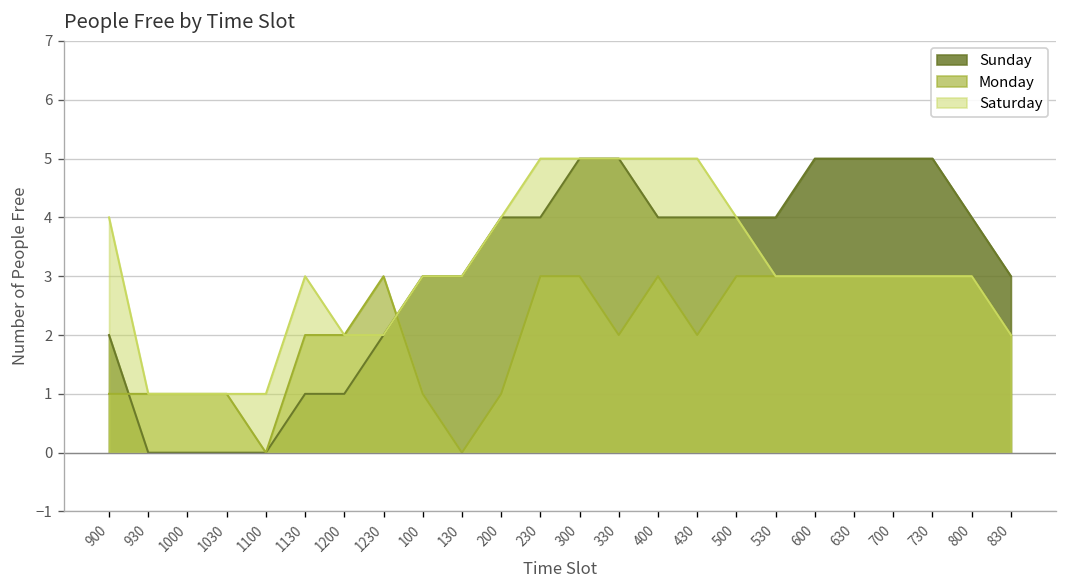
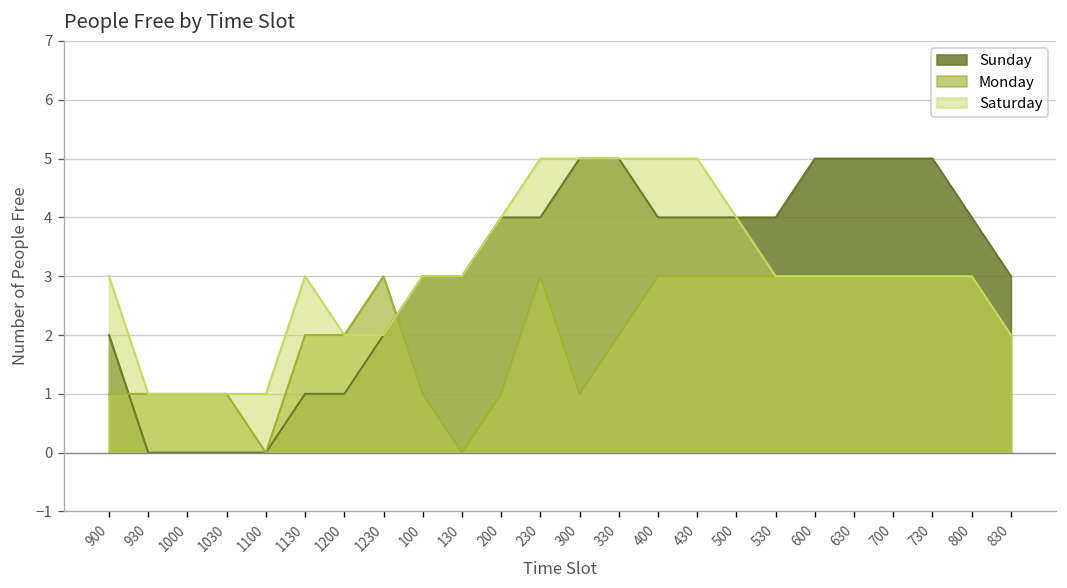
  {
    "Sunday": {
      "900": 2,
      "930": 0,
      "1000": 0,
      "1030": 0,
      "1130": 1,
      "1200": 1,
      "230": 4,
      "400": 4,
      "430": 4,
      "530": 4,
      "600": 5,
      "630": 5,
      "700": 5,
      "730": 5,
      "800": 4,
      "830": 3
    },
    "Monday": {
      "900": 1,
      "1130": 2,
      "1230": 3,
      "100": 1,
      "130": 0,
      "200": 1,
      "230": 3,
-     "300": 3,
+     "300": 1,
      "330": 2,
      "400": 3,
-     "430": 2,
+     "430": 3,
      "500": 3
    },
    "Saturday": {
-     "900": 4,
+     "900": 3,
      "1100": 1,
      "1130": 3,
      "230": 5,
      "400": 5,
      "430": 5
    }
  }
